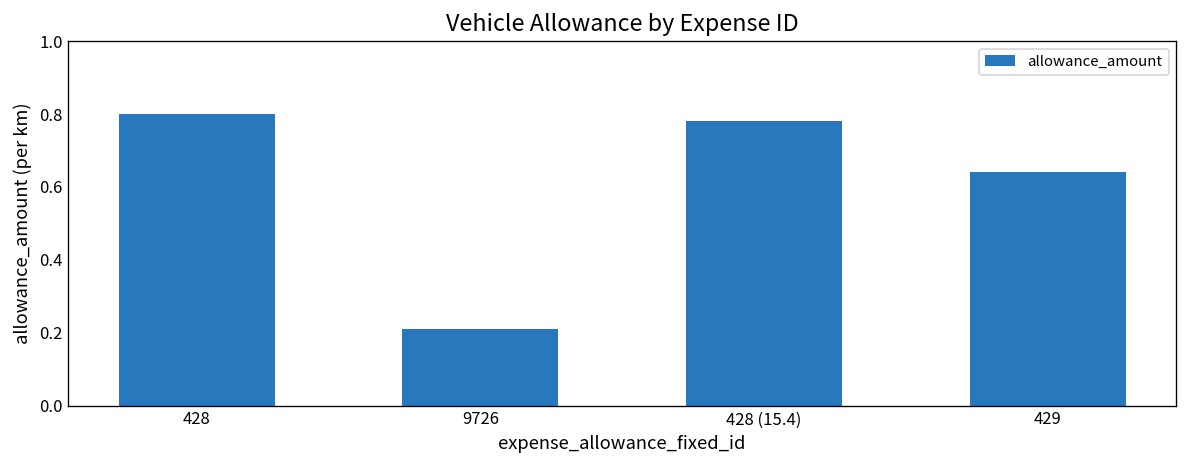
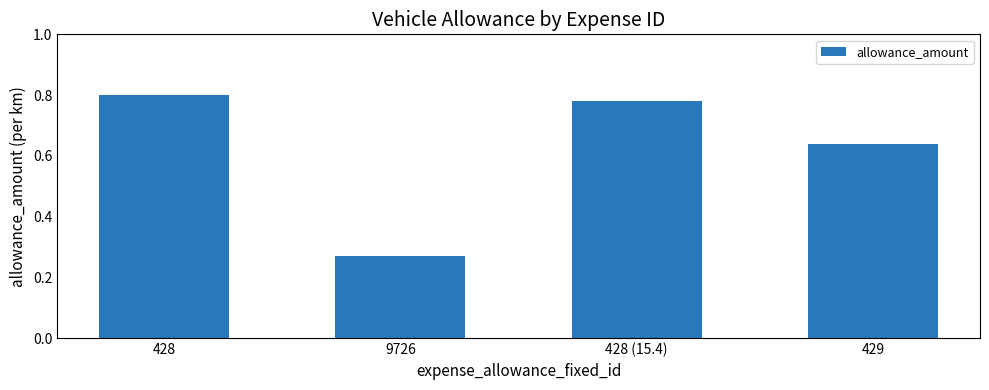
  {
    "428": 0.80,
-   "9726": 0.21,
+   "9726": 0.27,
    "428 (15.4)": 0.78,
    "429": 0.64
  }
